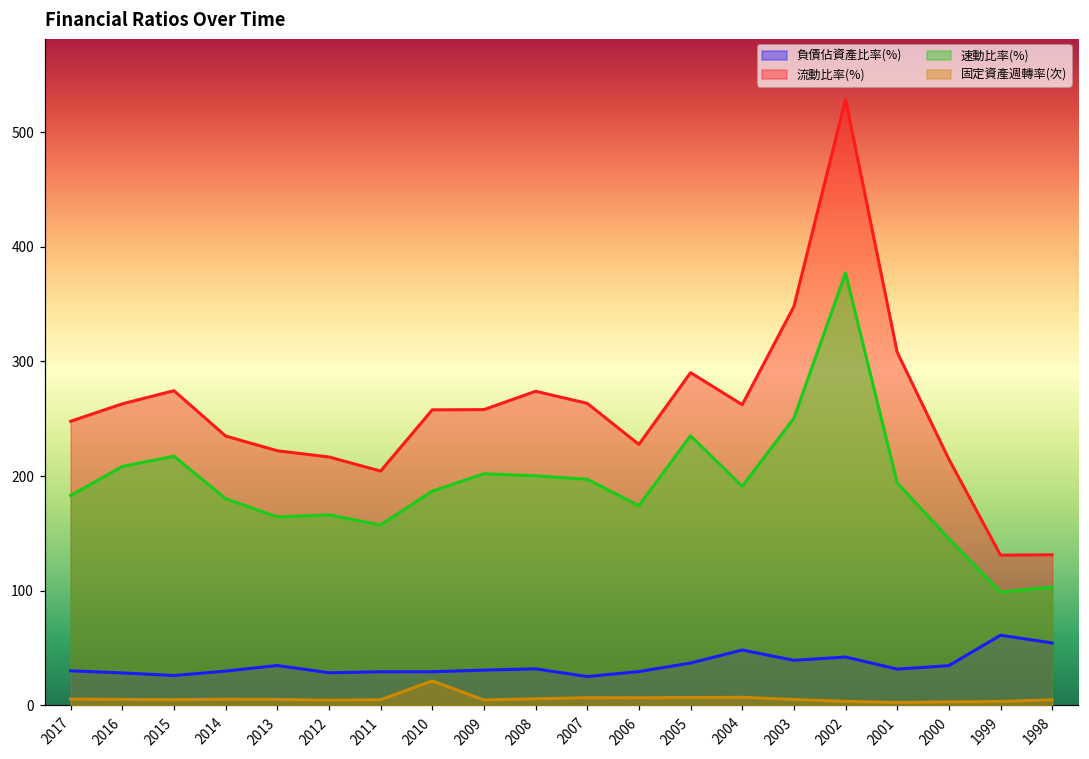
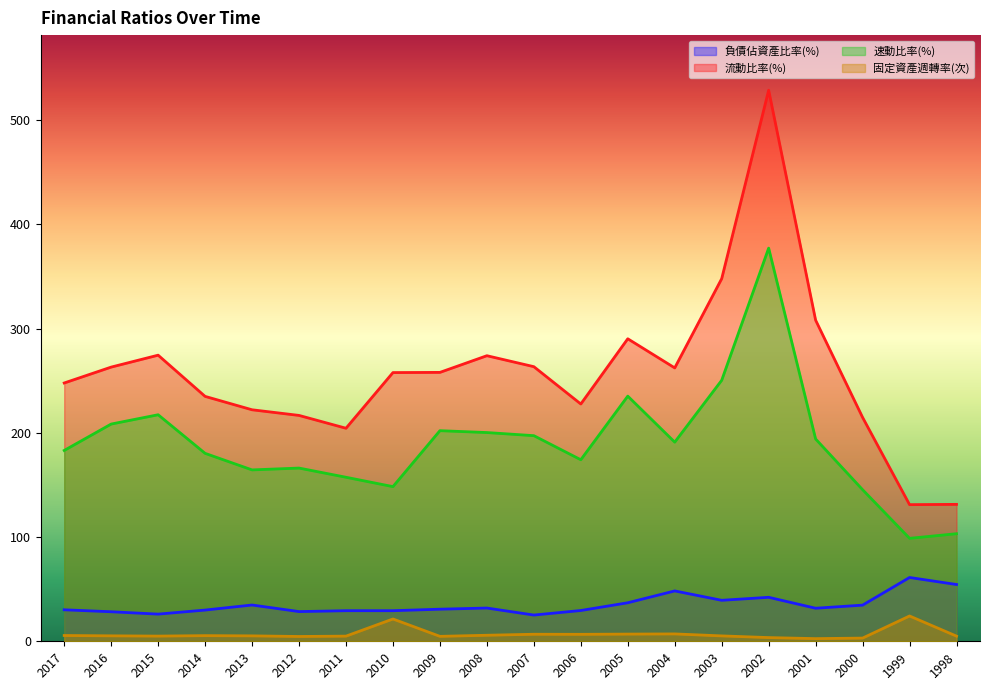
  {
    "負債佔資產比率(%)": {
      "2017": 30,
      "2016": 28,
      "2015": 26,
      "2014": 30,
      "2013": 35,
      "2012": 28,
      "2011": 29,
      "2010": 29,
      "2009": 31,
      "2008": 32,
      "2007": 25,
      "2006": 30,
      "2005": 37,
      "2004": 48,
      "2003": 39,
      "2002": 42,
      "2001": 32,
      "2000": 35,
      "1999": 61,
      "1998": 54
    },
    "流動比率(%)": {
      "2017": 248,
      "2016": 263,
      "2015": 274,
      "2014": 235,
      "2013": 222,
      "2012": 217,
      "2011": 204,
      "2010": 258,
      "2009": 258,
      "2008": 274,
      "2007": 263,
      "2006": 228,
      "2005": 290,
      "2004": 262,
      "2003": 348,
      "2002": 529,
      "2001": 308,
      "2000": 215,
      "1999": 131,
      "1998": 131
    },
    "速動比率(%)": {
      "2017": 183,
      "2016": 208,
      "2015": 217,
      "2014": 180,
      "2013": 164,
      "2012": 166,
      "2011": 157,
-     "2010": 187,
+     "2010": 148,
      "2009": 202,
      "2008": 200,
      "2007": 197,
      "2006": 174,
      "2005": 235,
      "2004": 191,
      "2003": 250,
      "2002": 377,
      "2001": 194,
      "2000": 145,
      "1999": 99,
      "1998": 103
    },
    "固定資產週轉率(次)": {
      "2017": 6,
      "2016": 5,
      "2015": 5,
      "2014": 5,
      "2013": 5,
      "2012": 5,
      "2011": 5,
      "2010": 21,
      "2009": 5,
      "2008": 6,
      "2007": 7,
      "2006": 7,
      "2005": 7,
      "2004": 7,
      "2003": 5,
      "2002": 4,
      "2001": 3,
      "2000": 3,
-     "1999": 3,
+     "1999": 24,
      "1998": 5
    }
  }
